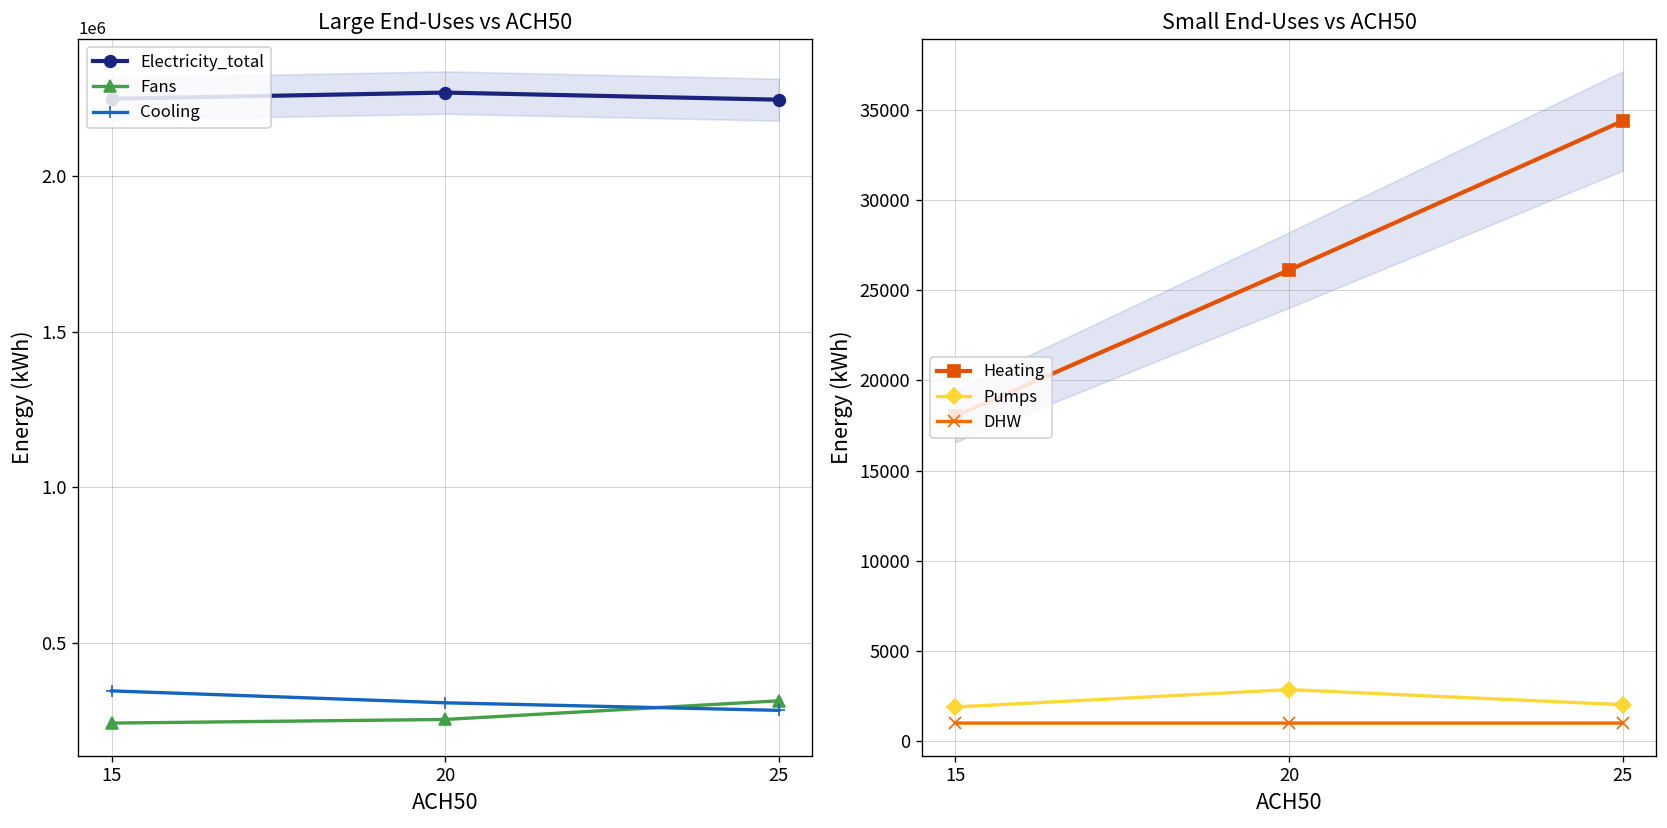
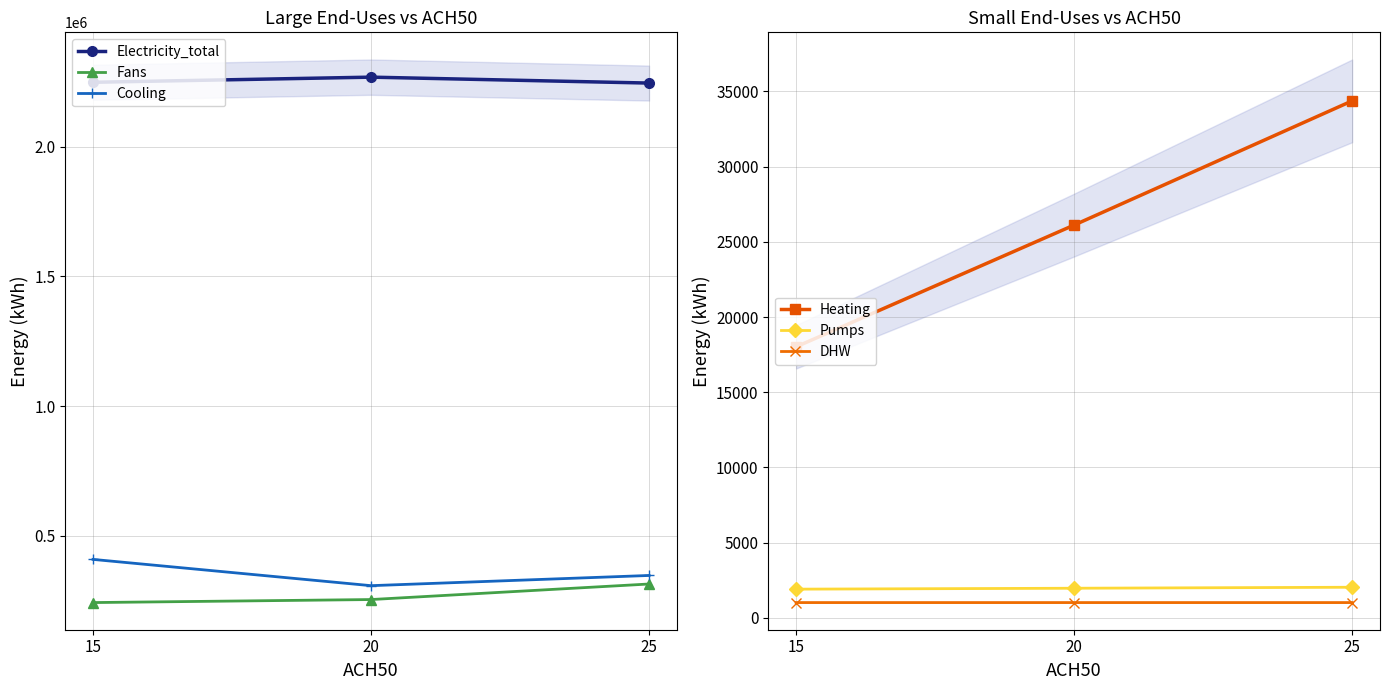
  {
    "Large End-Uses vs ACH50": {
      "Electricity_total": {
        "20": 2270000,
        "25": 2240000
      },
      "Fans": {
        "15": 240000,
        "20": 260000,
        "25": 310000
      },
      "Cooling": {
-       "15": 350000,
+       "15": 410000,
        "20": 310000,
-       "25": 280000
+       "25": 350000
      }
    },
    "Small End-Uses vs ACH50": {
      "Pumps": {
        "15": 1900,
-       "20": 2900,
+       "20": 2000,
        "25": 2000
      }
    }
  }
